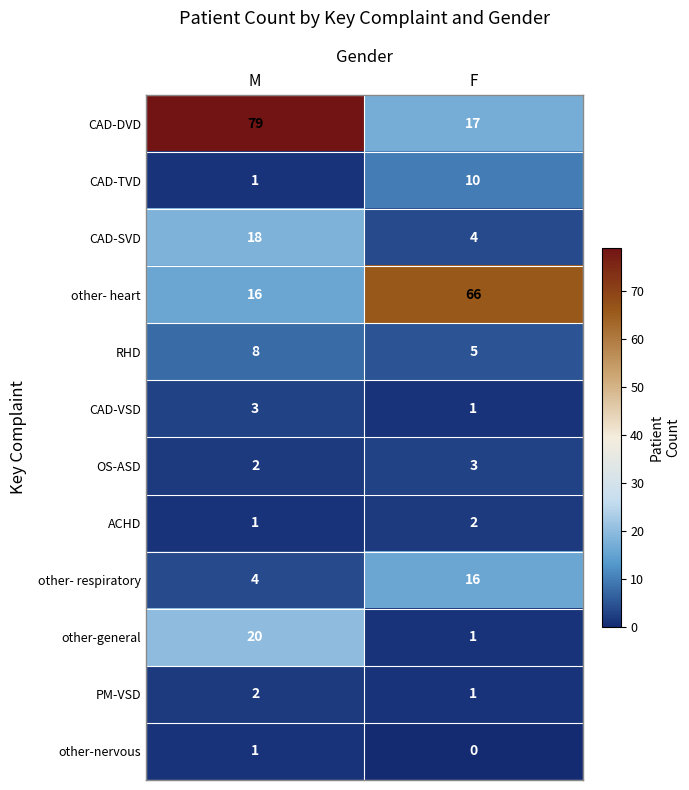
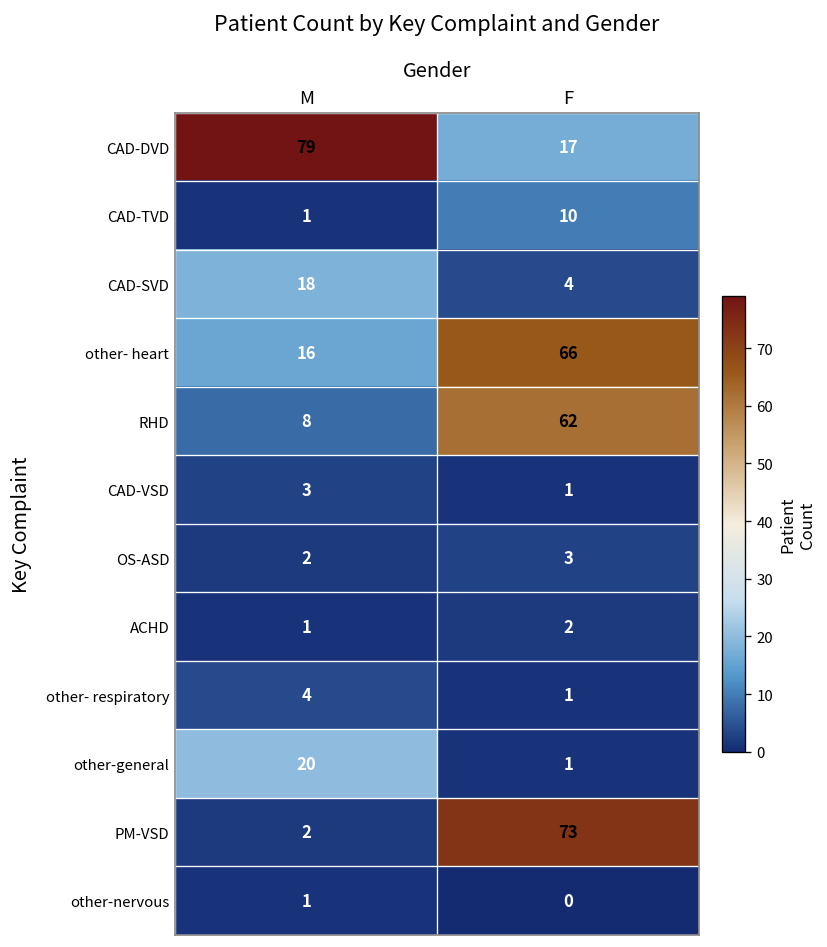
  {
    "CAD-DVD": {
      "M": 79,
      "F": 17
    },
    "CAD-TVD": {
      "M": 1,
      "F": 10
    },
    "CAD-SVD": {
      "M": 18,
      "F": 4
    },
    "other- heart": {
      "M": 16,
      "F": 66
    },
    "RHD": {
      "M": 8,
-     "F": 5
+     "F": 62
    },
    "CAD-VSD": {
      "M": 3,
      "F": 1
    },
    "OS-ASD": {
      "M": 2,
      "F": 3
    },
    "ACHD": {
      "M": 1,
      "F": 2
    },
    "other- respiratory": {
      "M": 4,
-     "F": 16
+     "F": 1
    },
    "other-general": {
      "M": 20,
      "F": 1
    },
    "PM-VSD": {
      "M": 2,
-     "F": 1
+     "F": 73
    },
    "other-nervous": {
      "M": 1,
      "F": 0
    }
  }
